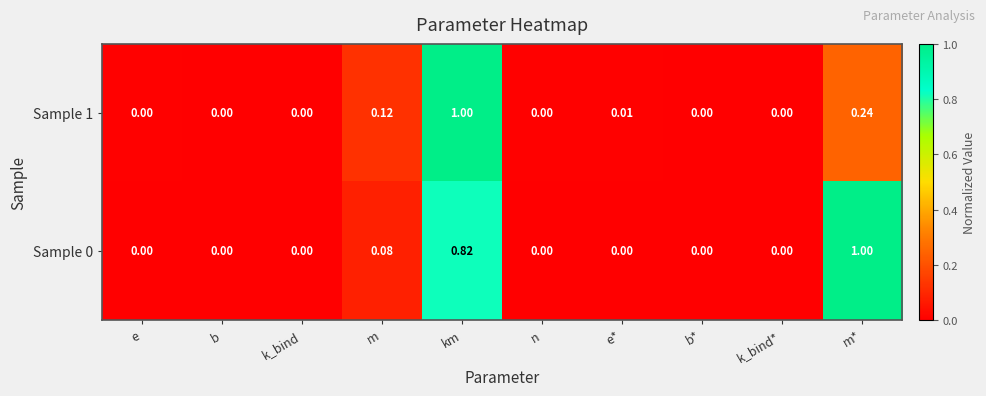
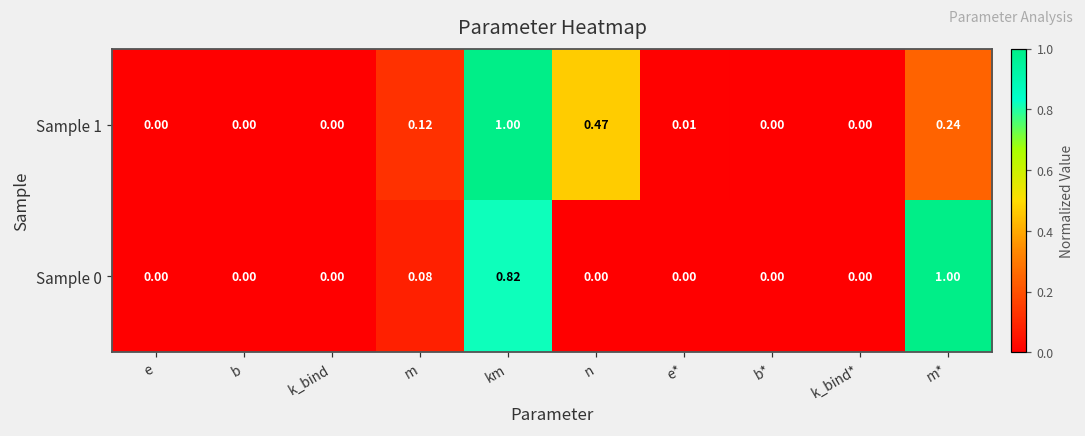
  {
    "Sample 1": {
      "e": 0.00,
      "b": 0.00,
      "k_bind": 0.00,
      "m": 0.12,
      "km": 1.00,
-     "n": 0.00,
+     "n": 0.47,
      "e*": 0.01,
      "b*": 0.00,
      "k_bind*": 0.00,
      "m*": 0.24
    },
    "Sample 0": {
      "e": 0.00,
      "b": 0.00,
      "k_bind": 0.00,
      "m": 0.08,
      "km": 0.82,
      "n": 0.00,
      "e*": 0.00,
      "b*": 0.00,
      "k_bind*": 0.00,
      "m*": 1.00
    }
  }
